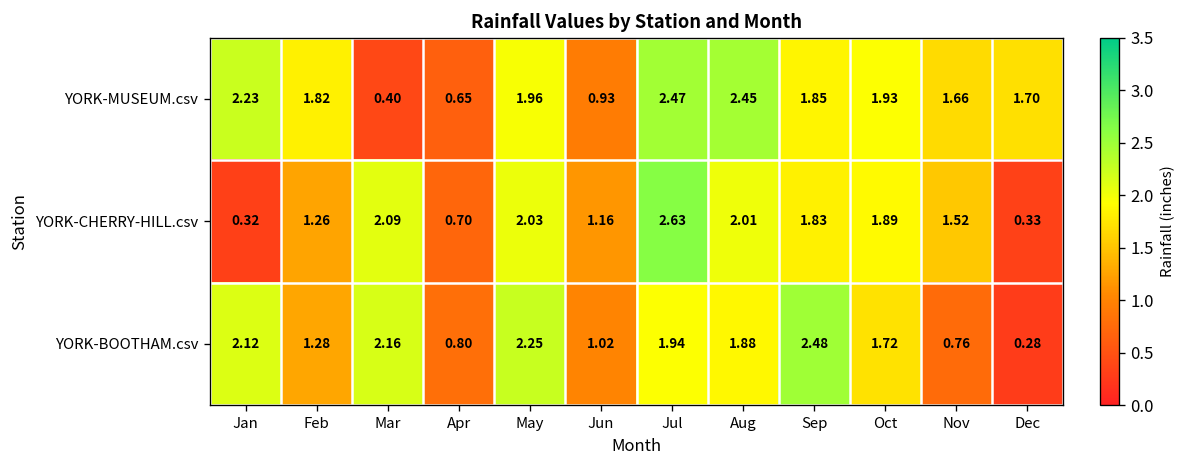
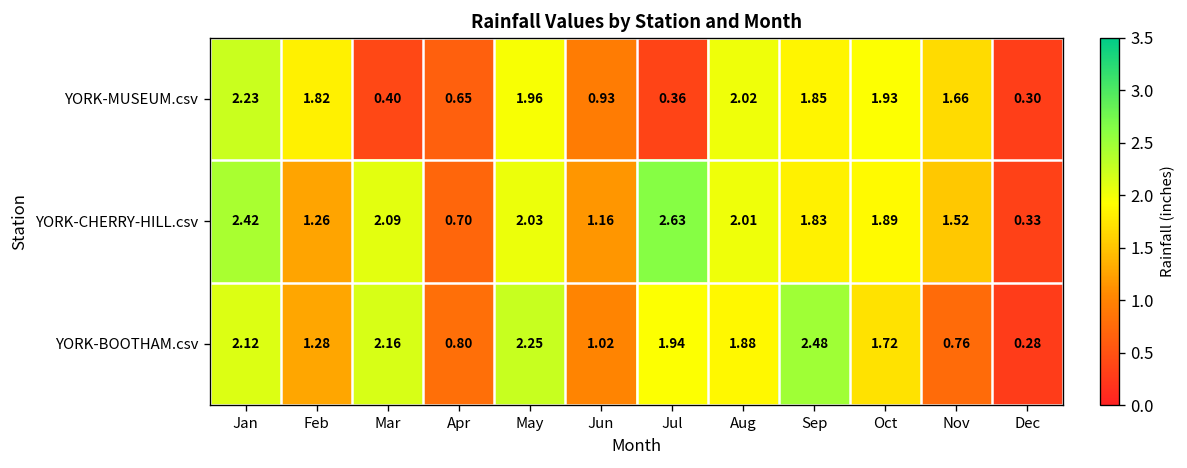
  {
    "YORK-MUSEUM.csv": {
      "Jan": 2.23,
      "Feb": 1.82,
      "Mar": 0.40,
      "Apr": 0.65,
      "May": 1.96,
      "Jun": 0.93,
-     "Jul": 2.47,
-     "Aug": 2.45,
+     "Jul": 0.36,
+     "Aug": 2.02,
      "Sep": 1.85,
      "Oct": 1.93,
      "Nov": 1.66,
-     "Dec": 1.70
+     "Dec": 0.30
    },
    "YORK-CHERRY-HILL.csv": {
-     "Jan": 0.32,
+     "Jan": 2.42,
      "Feb": 1.26,
      "Mar": 2.09,
      "Apr": 0.70,
      "May": 2.03,
      "Jun": 1.16,
      "Jul": 2.63,
      "Aug": 2.01,
      "Sep": 1.83,
      "Oct": 1.89,
      "Nov": 1.52,
      "Dec": 0.33
    },
    "YORK-BOOTHAM.csv": {
      "Jan": 2.12,
      "Feb": 1.28,
      "Mar": 2.16,
      "Apr": 0.80,
      "May": 2.25,
      "Jun": 1.02,
      "Jul": 1.94,
      "Aug": 1.88,
      "Sep": 2.48,
      "Oct": 1.72,
      "Nov": 0.76,
      "Dec": 0.28
    }
  }
